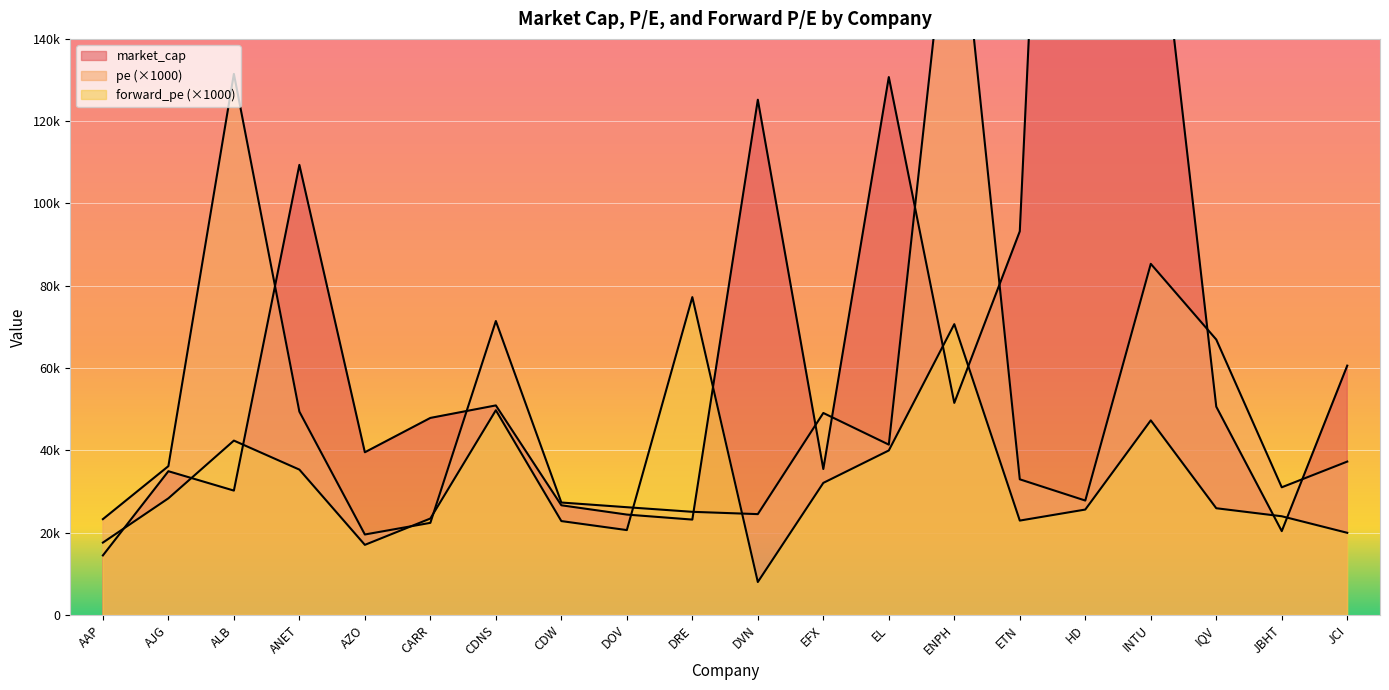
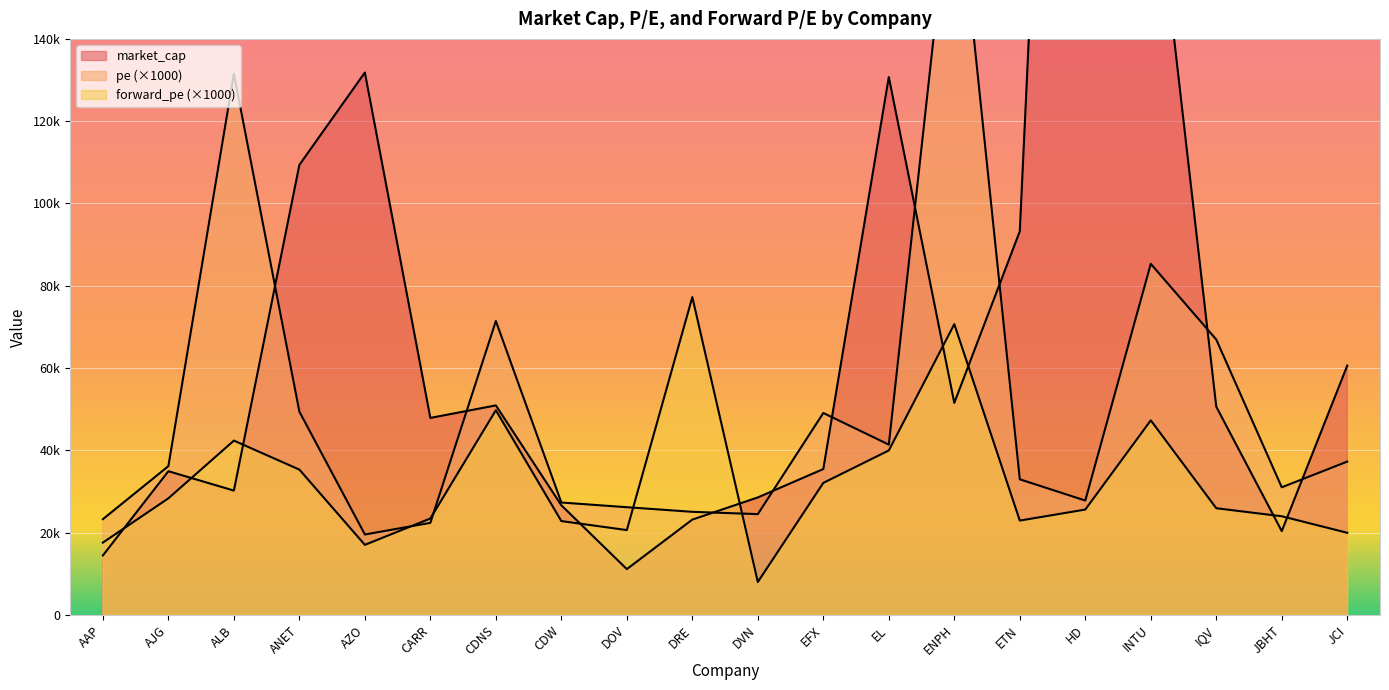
  {
    "market_cap": {
      "AAP": 14000,
      "AJG": 35000,
      "ALB": 30000,
      "ANET": 109000,
-     "AZO": 40000,
+     "AZO": 132000,
      "CARR": 48000,
      "CDNS": 51000,
      "CDW": 27000,
-     "DOV": 24000,
+     "DOV": 11000,
      "DRE": 23000,
-     "DVN": 125000,
+     "DVN": 29000,
      "EFX": 35000,
      "EL": 131000,
      "ENPH": 52000,
      "ETN": 93000,
      "IQV": 51000,
      "JBHT": 20000,
      "JCI": 61000
    }
  }
